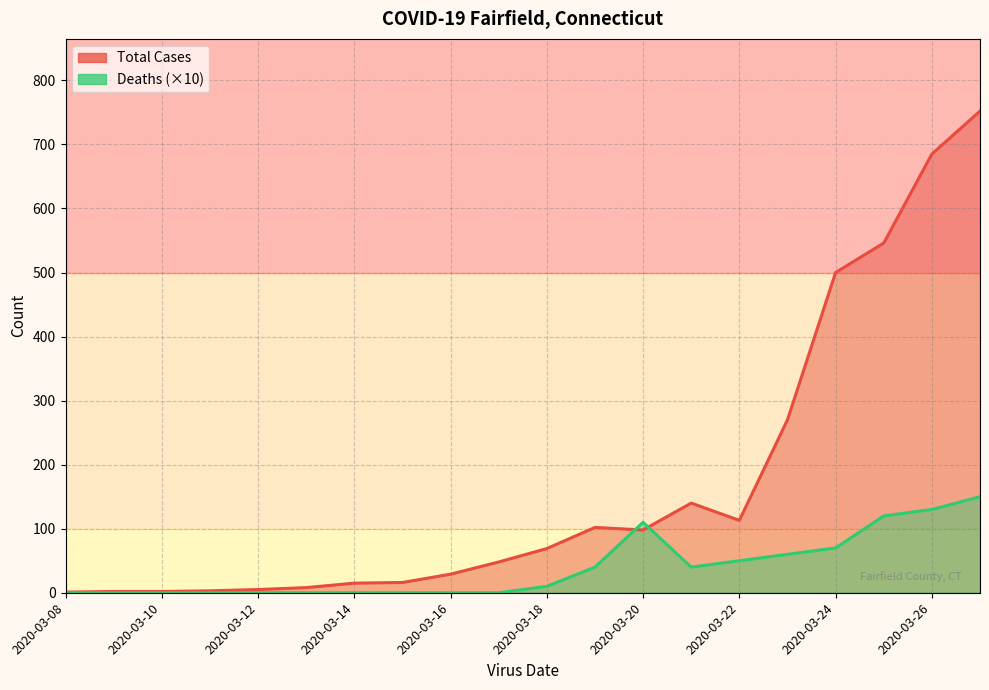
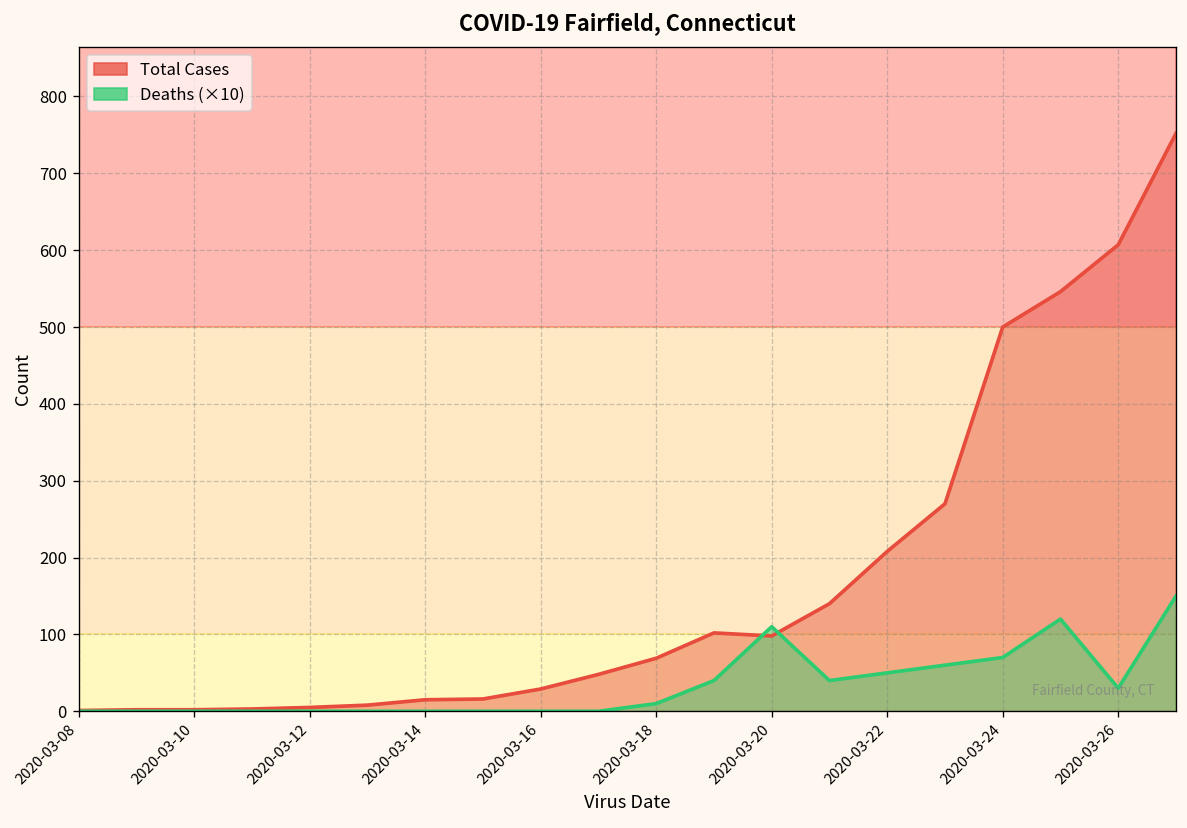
  {
    "Total Cases": {
      "2020-03-12": 10,
      "2020-03-14": 20,
      "2020-03-16": 30,
      "2020-03-18": 70,
      "2020-03-20": 100,
-     "2020-03-22": 110,
+     "2020-03-22": 210,
      "2020-03-24": 500,
-     "2020-03-26": 690
+     "2020-03-26": 610
    },
    "Deaths (×10)": {
      "2020-03-12": 0,
      "2020-03-14": 0,
      "2020-03-16": 0,
      "2020-03-18": 10,
      "2020-03-20": 110,
      "2020-03-22": 50,
      "2020-03-24": 70,
-     "2020-03-26": 130
+     "2020-03-26": 30
    }
  }
